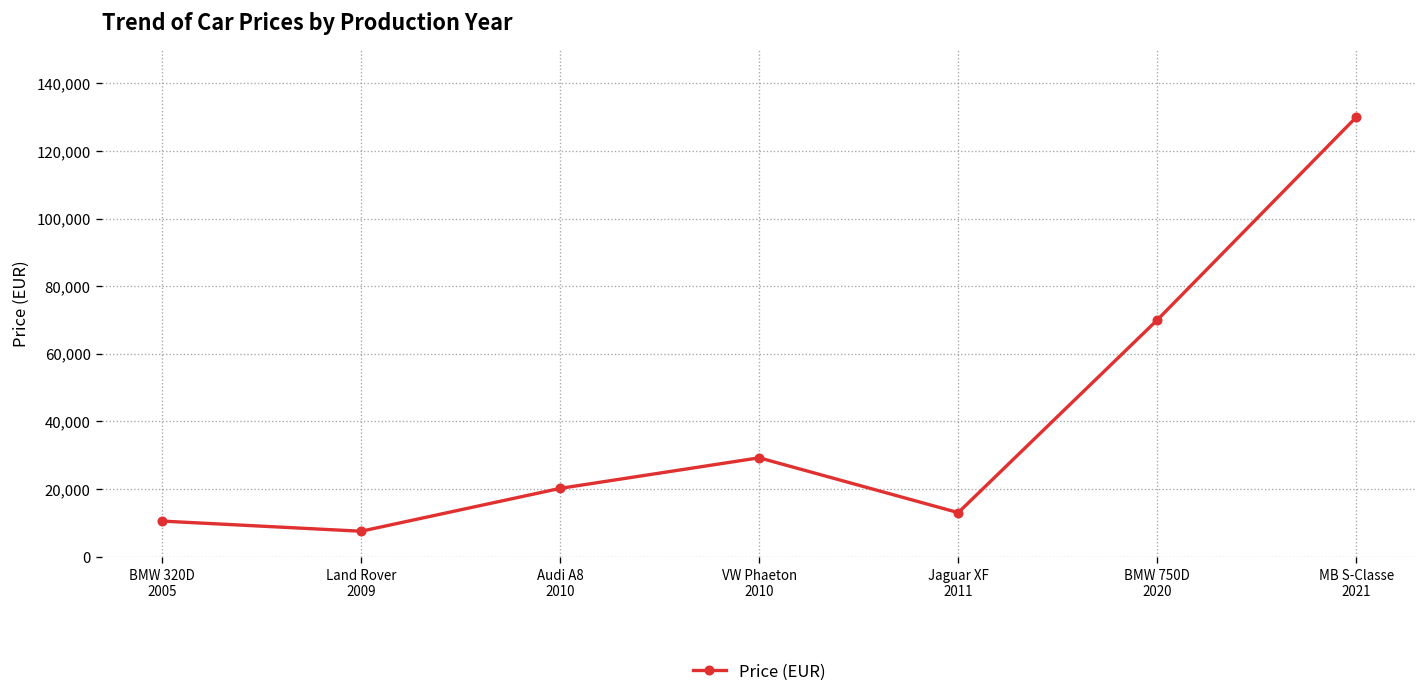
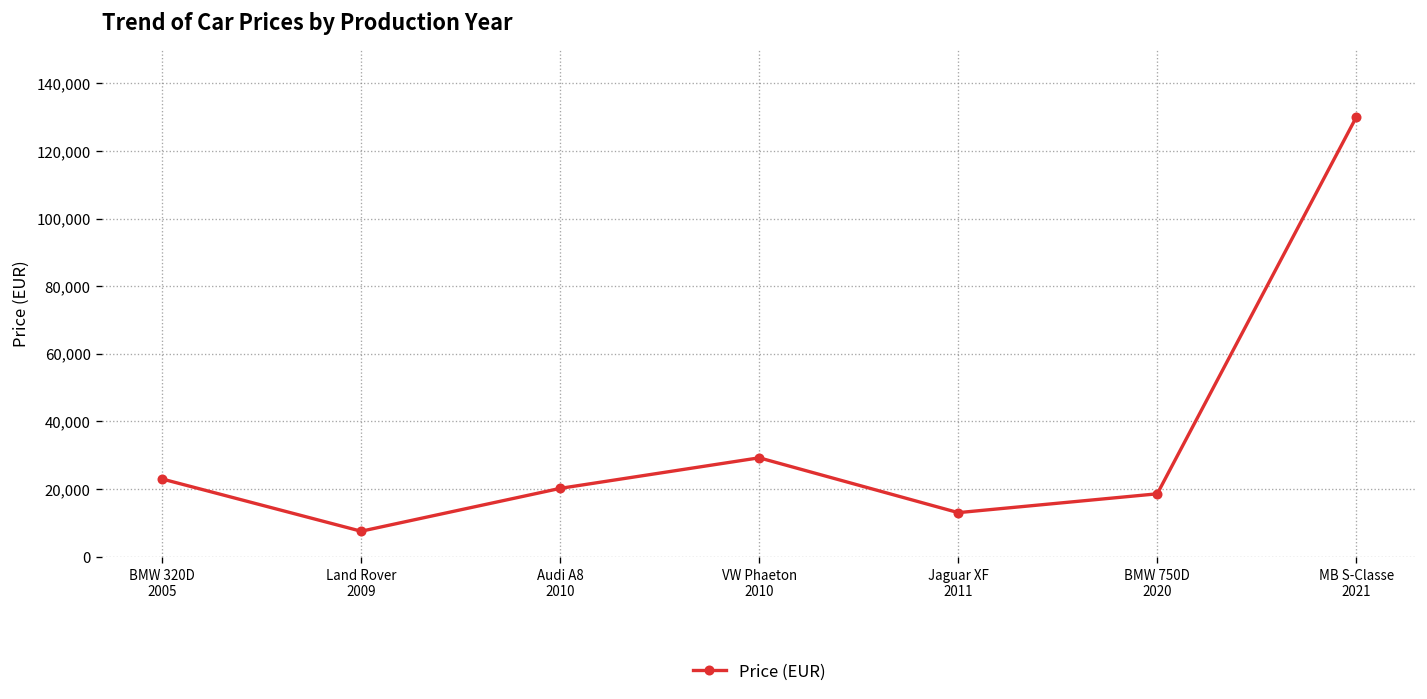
  {
-   "BMW 320D 2005": "11,000",
+   "BMW 320D 2005": "23,000",
    "Land Rover 2009": "8,000",
    "Audi A8 2010": "20,000",
    "VW Phaeton 2010": "29,000",
    "Jaguar XF 2011": "13,000",
-   "BMW 750D 2020": "70,000",
+   "BMW 750D 2020": "19,000",
    "MB S-Classe 2021": "130,000"
  }
